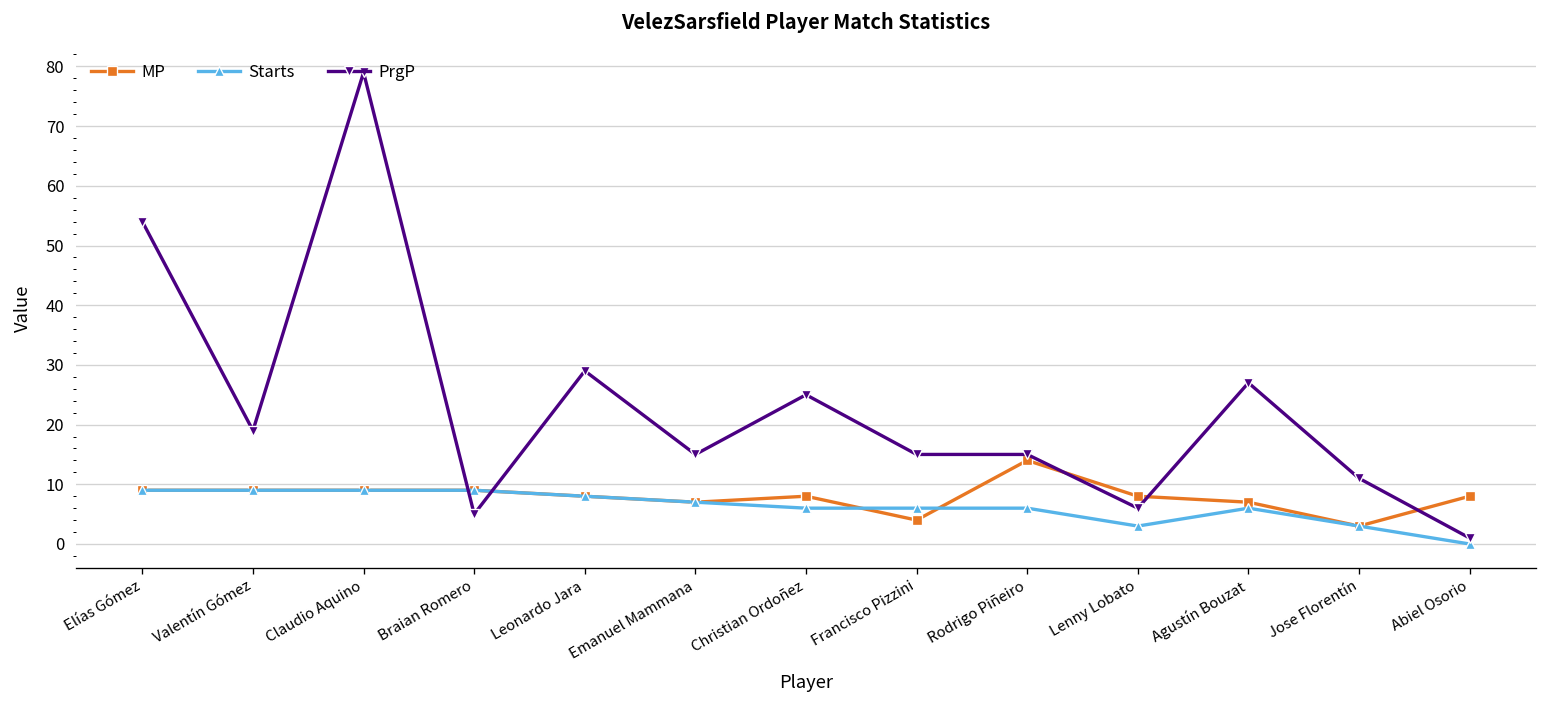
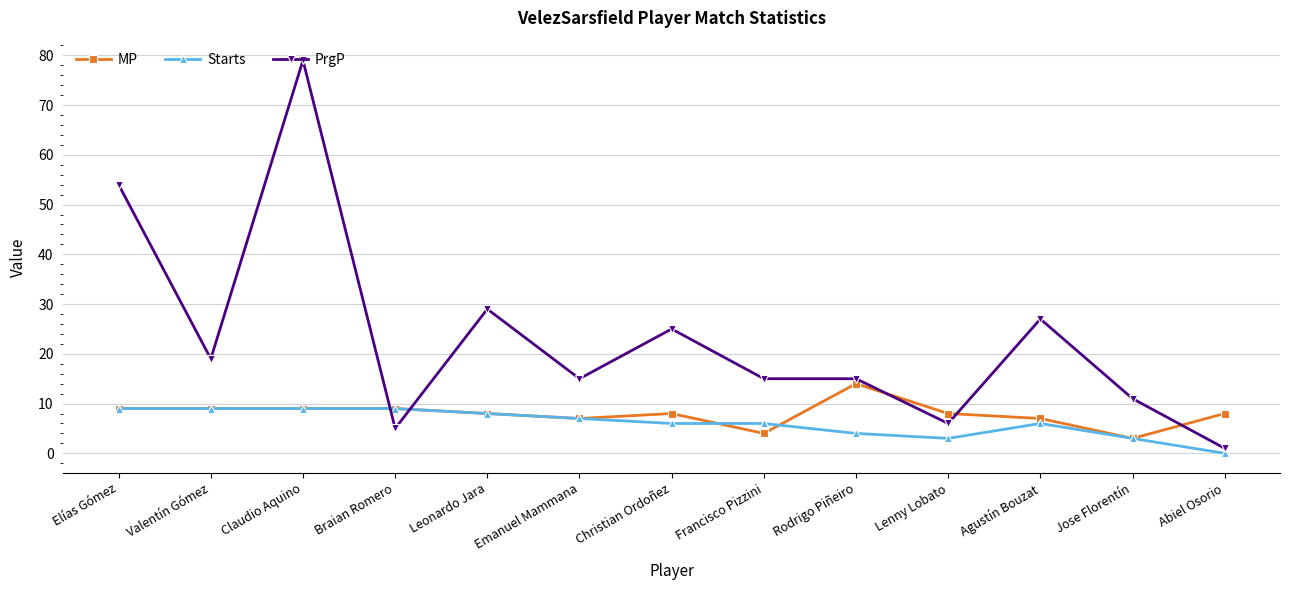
  {
    "MP": {
      "Christian Ordoñez": 8,
      "Francisco Pizzini": 4,
      "Rodrigo Piñeiro": 14,
      "Lenny Lobato": 8,
      "Agustín Bouzat": 7,
      "Abiel Osorio": 8
    },
    "Starts": {
      "Christian Ordoñez": 6,
      "Francisco Pizzini": 6,
-     "Rodrigo Piñeiro": 6,
+     "Rodrigo Piñeiro": 4,
      "Lenny Lobato": 3,
      "Agustín Bouzat": 6,
      "Abiel Osorio": 0
    },
    "PrgP": {
      "Elías Gómez": 54,
      "Valentín Gómez": 19,
      "Claudio Aquino": 79,
      "Braian Romero": 5,
      "Leonardo Jara": 29,
      "Emanuel Mammana": 15,
      "Christian Ordoñez": 25,
      "Francisco Pizzini": 15,
      "Rodrigo Piñeiro": 15,
      "Lenny Lobato": 6,
      "Agustín Bouzat": 27,
      "Jose Florentín": 11,
      "Abiel Osorio": 1
    }
  }
